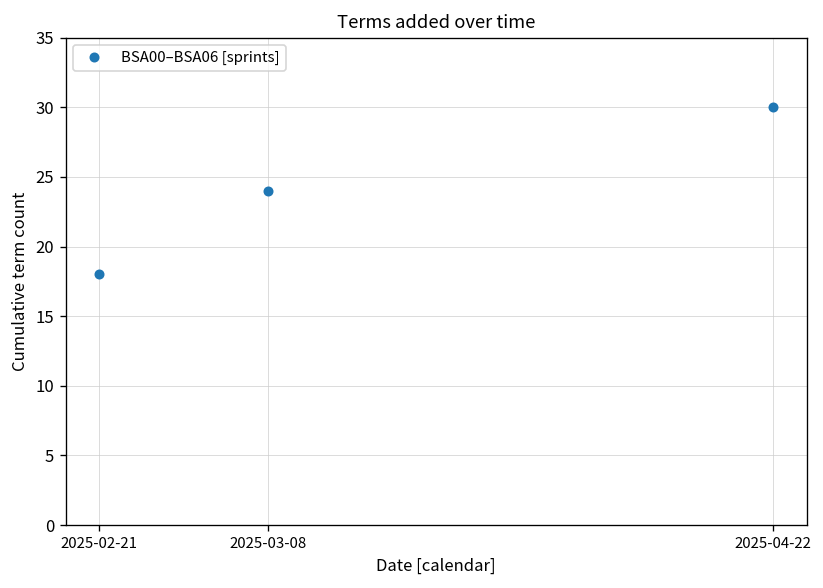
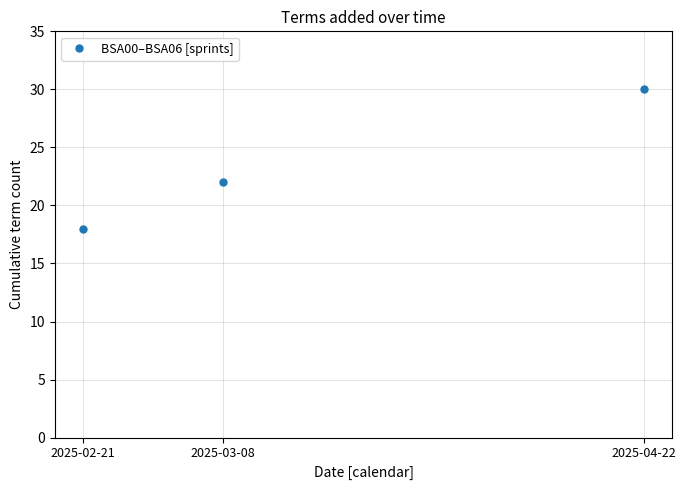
  {
    "2025-02-21": 18,
-   "2025-03-08": 24,
+   "2025-03-08": 22,
    "2025-04-22": 30
  }
